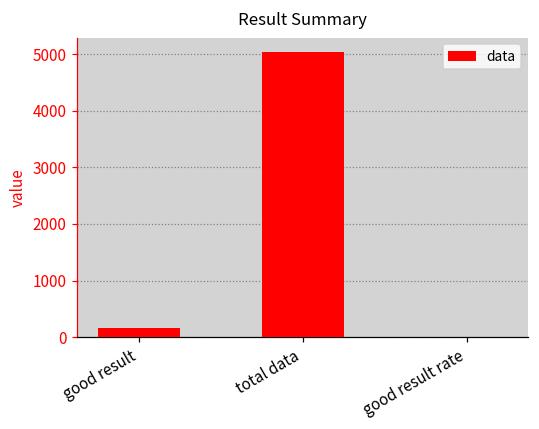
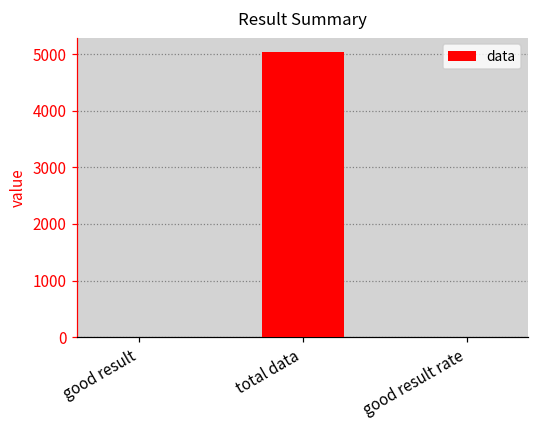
  {
-   "good result": 200,
+   "good result": 0,
    "total data": 5000
  }
